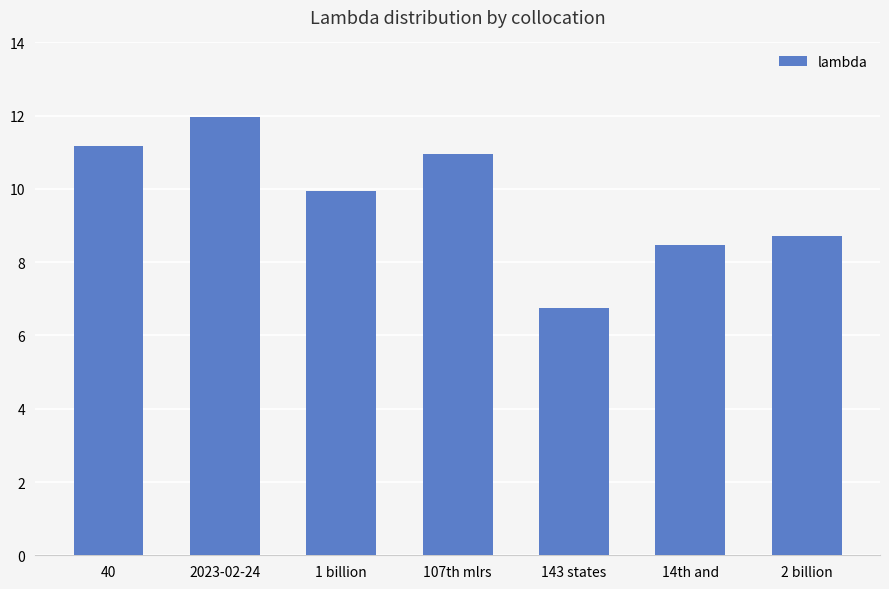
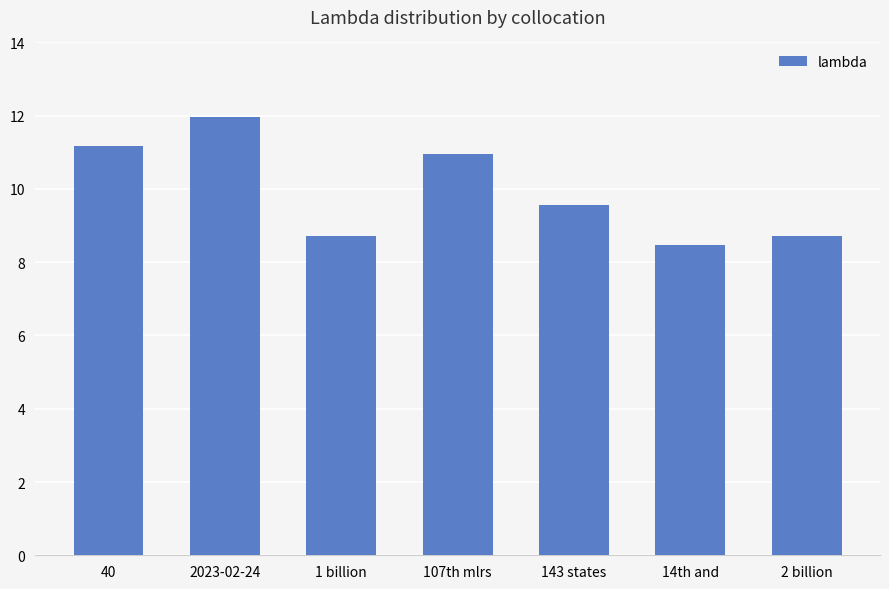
  {
    "40": 11.2,
    "2023-02-24": 12.0,
-   "1 billion": 9.9,
+   "1 billion": 8.7,
    "107th mlrs": 11.0,
-   "143 states": 6.7,
+   "143 states": 9.6,
    "14th and": 8.5,
    "2 billion": 8.7
  }
